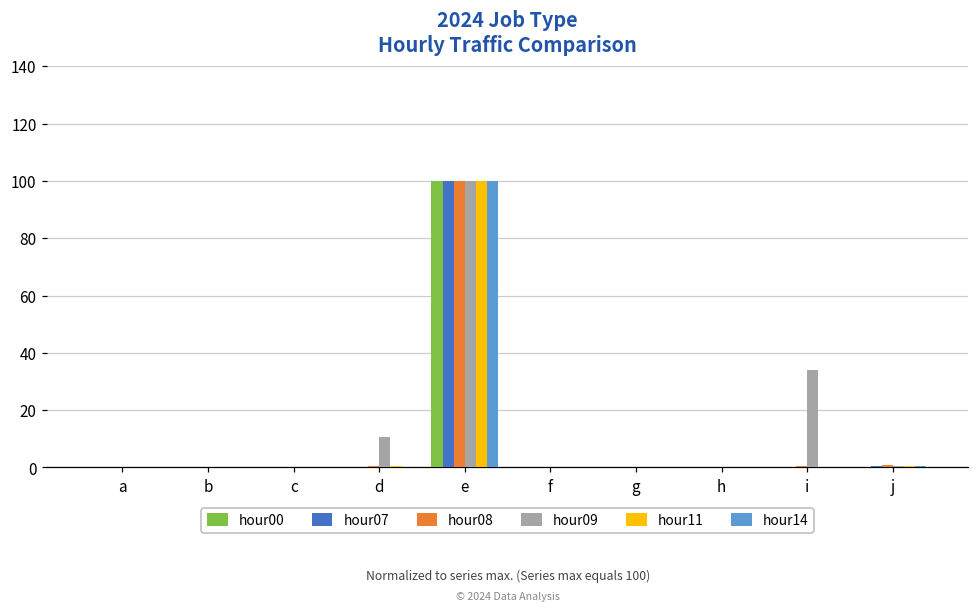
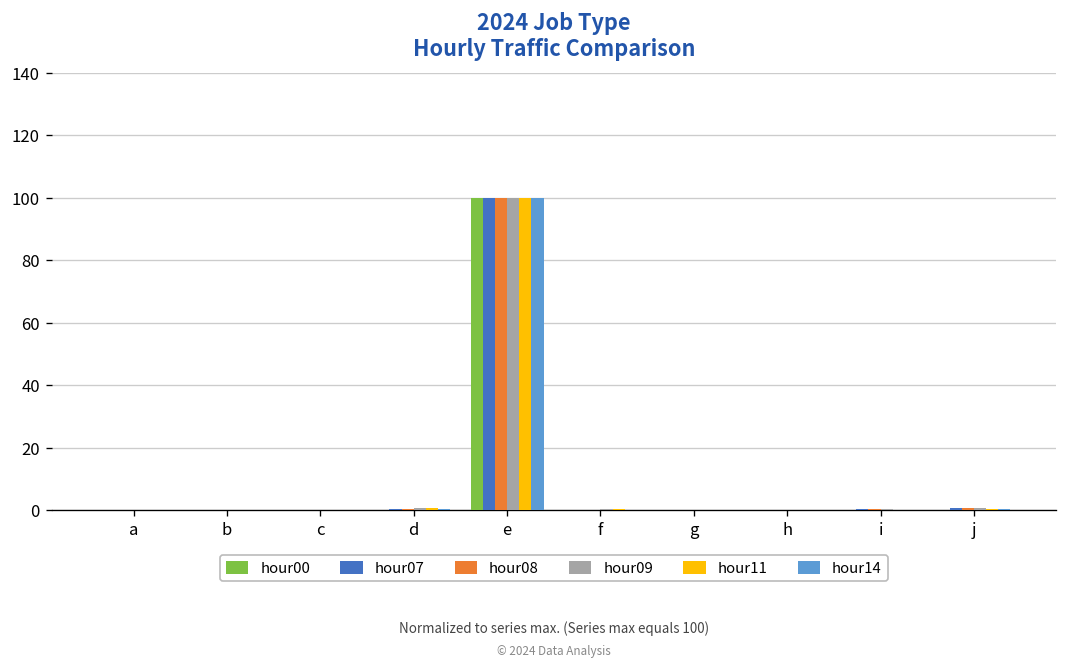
  {
    "hour00": {
      "e": 100
    },
    "hour08": {
      "e": 100
    },
    "hour09": {
-     "d": 11,
+     "d": 1,
      "e": 100,
-     "i": 34
+     "i": 0
    },
    "hour11": {
      "e": 100
    }
  }
